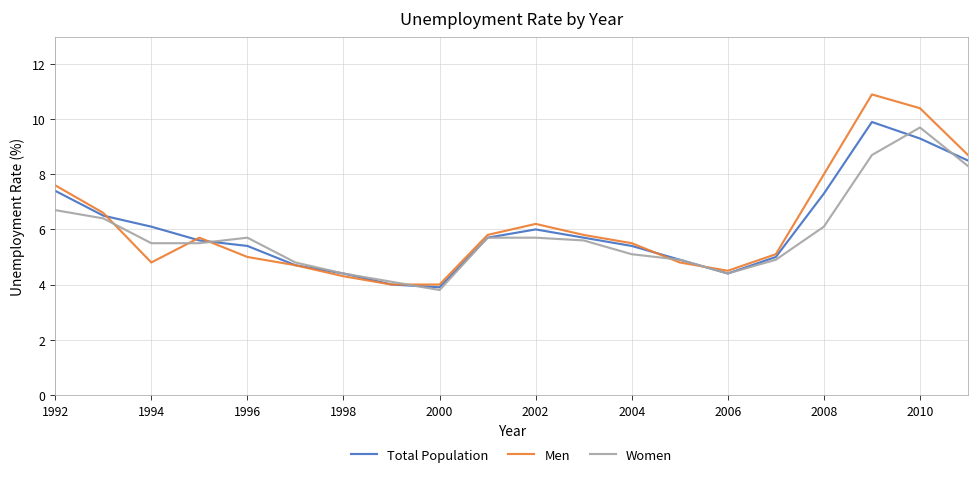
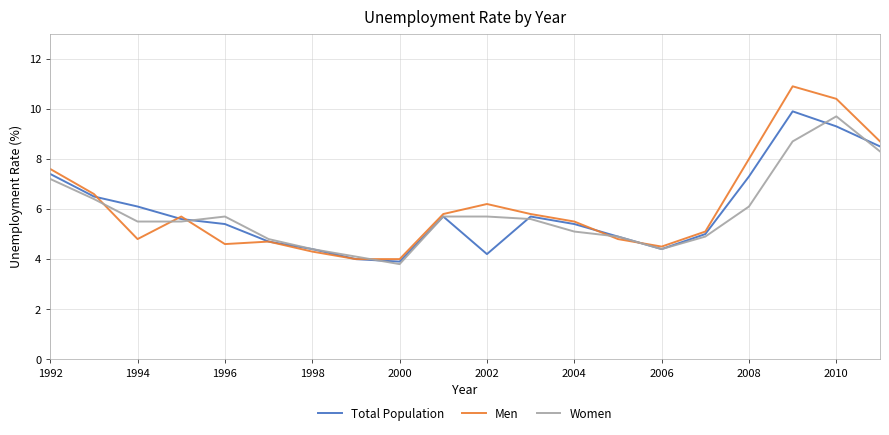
  {
    "Total Population": {
      "1992": 7.4,
      "1994": 6.1,
      "1996": 5.4,
-     "2002": 6.0,
+     "2002": 4.2,
      "2008": 7.3,
      "2010": 9.3
    },
    "Men": {
      "1992": 7.6,
      "1994": 4.8,
-     "1996": 5.0,
+     "1996": 4.6,
      "2002": 6.2,
      "2008": 8.0,
      "2010": 10.4
    },
    "Women": {
-     "1992": 6.7,
+     "1992": 7.2,
      "1994": 5.5,
      "1996": 5.7,
      "2002": 5.7,
      "2004": 5.1,
      "2008": 6.1,
      "2010": 9.7
    }
  }
